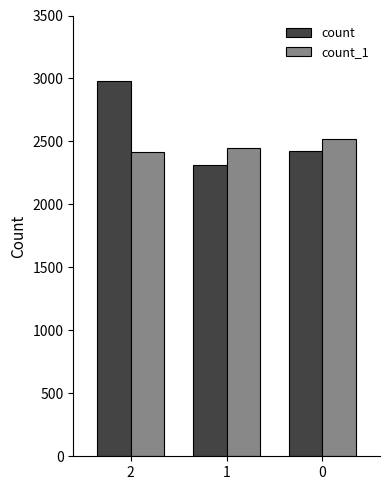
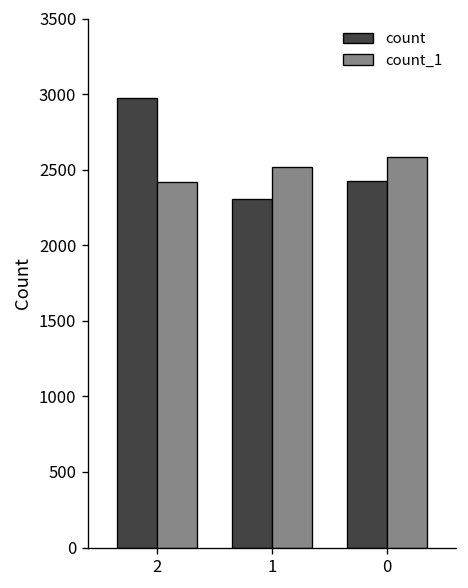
  {
    "count": {
      "2": 2980,
      "1": 2310,
      "0": 2430
    },
    "count_1": {
      "2": 2420,
-     "1": 2450,
-     "0": 2520
+     "1": 2520,
+     "0": 2590
    }
  }
